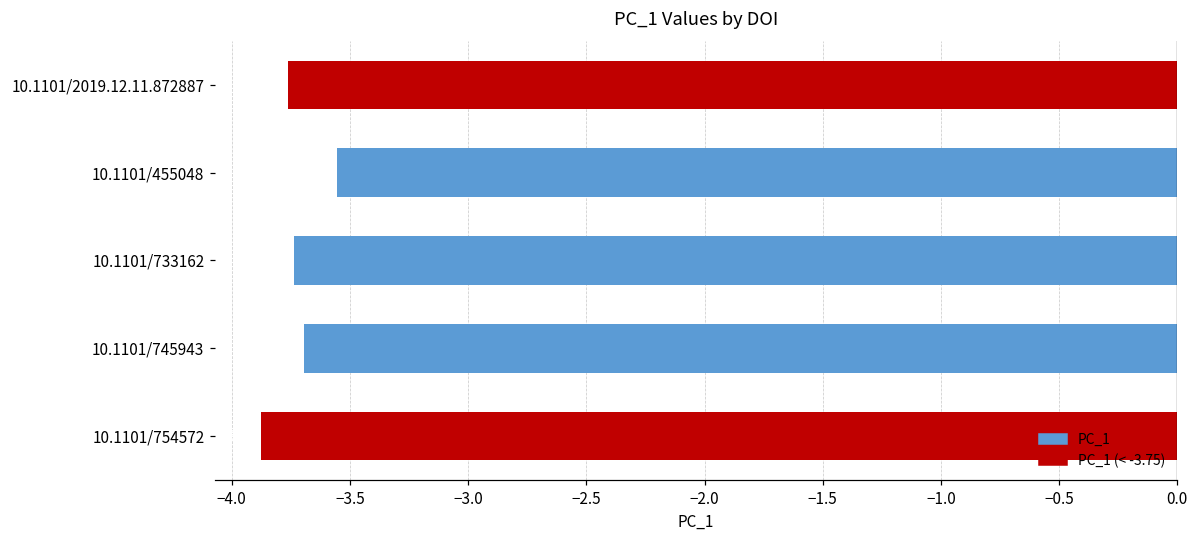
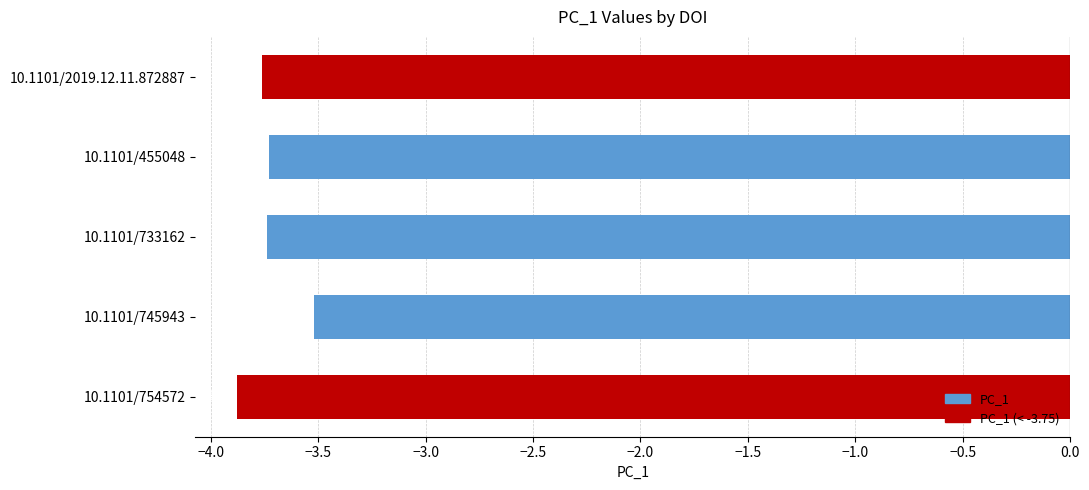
  {
    "10.1101/2019.12.11.872887": -3.76,
-   "10.1101/455048": -3.56,
+   "10.1101/455048": -3.73,
    "10.1101/733162": -3.74,
-   "10.1101/745943": -3.69,
+   "10.1101/745943": -3.52,
    "10.1101/754572": -3.88
  }
